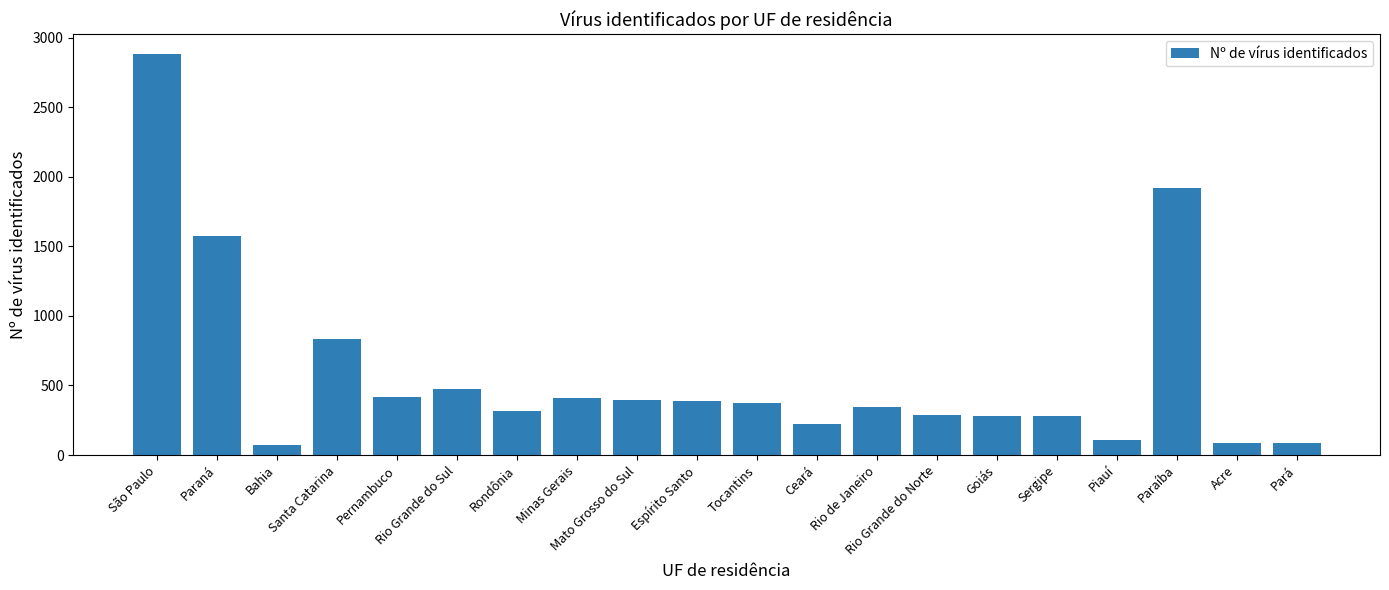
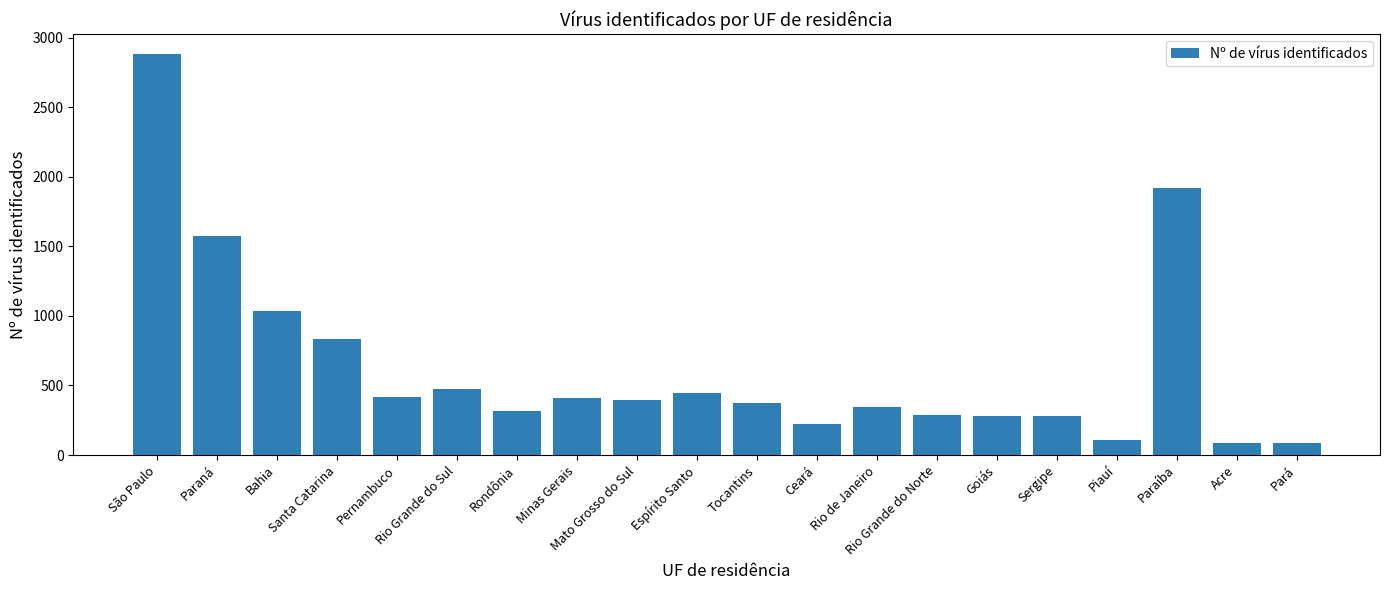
  {
    "São Paulo": 2880,
    "Paraná": 1580,
-   "Bahia": 70,
+   "Bahia": 1030,
    "Santa Catarina": 840,
    "Pernambuco": 420,
    "Rio Grande do Sul": 480,
    "Rondônia": 310,
    "Minas Gerais": 410,
    "Mato Grosso do Sul": 400,
-   "Espírito Santo": 390,
+   "Espírito Santo": 450,
    "Tocantins": 370,
    "Ceará": 220,
    "Rio de Janeiro": 340,
    "Rio Grande do Norte": 290,
    "Goiás": 280,
    "Sergipe": 280,
    "Piauí": 110,
    "Paraíba": 1920,
    "Acre": 90,
    "Pará": 80
  }
